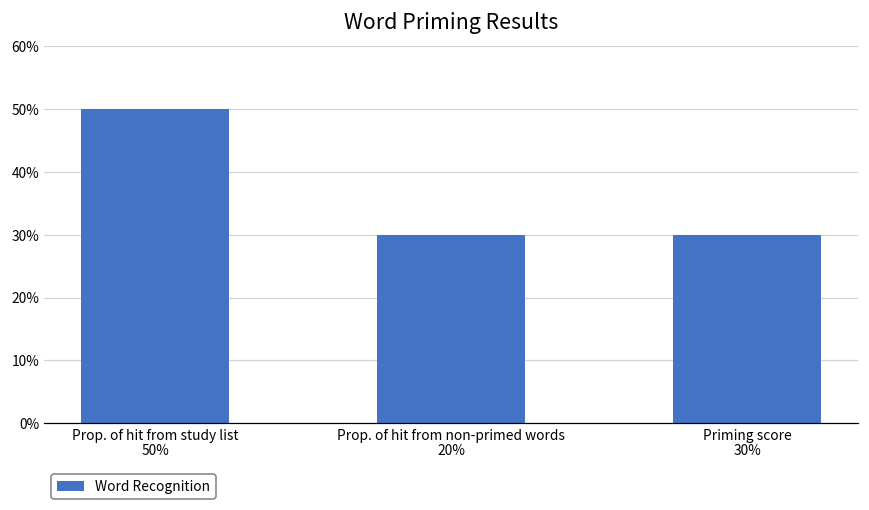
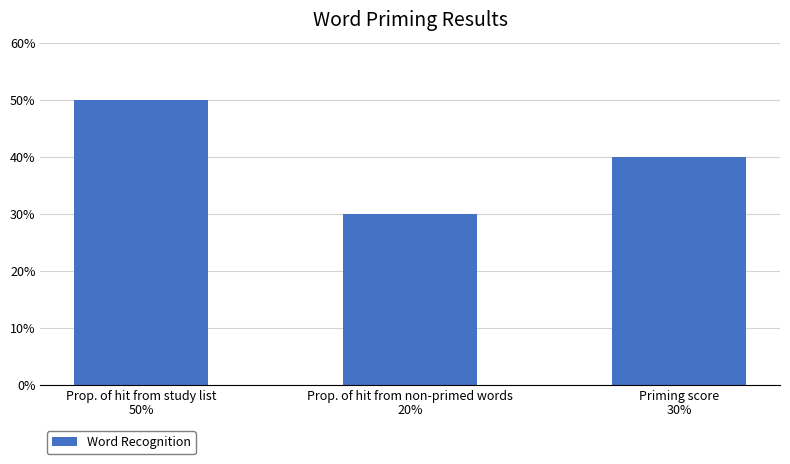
  {
    "Prop. of hit from study list": "50%",
    "Prop. of hit from non-primed words": "30%",
-   "Priming score": "30%"
+   "Priming score": "40%"
  }
